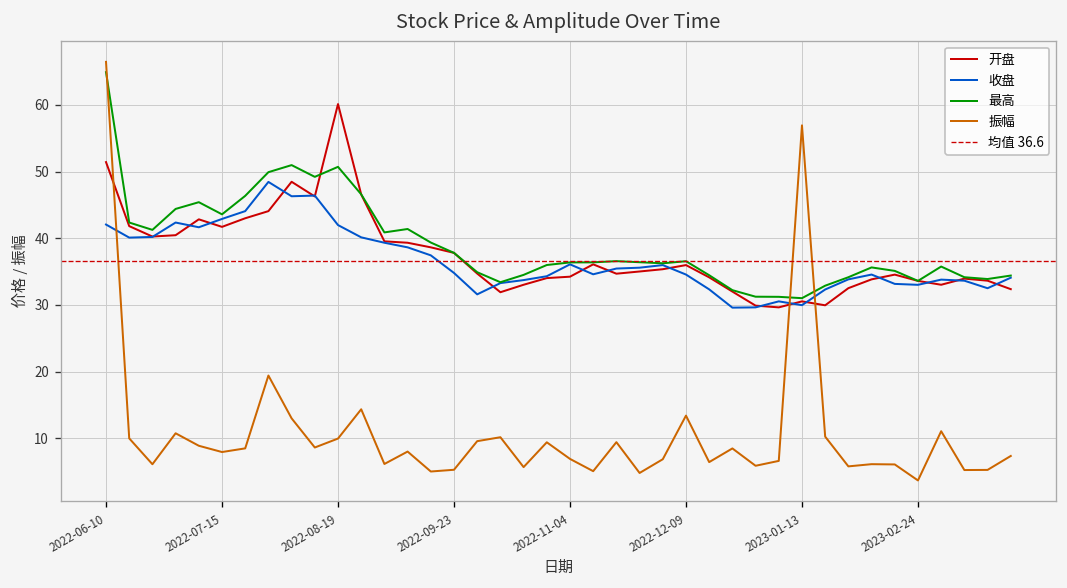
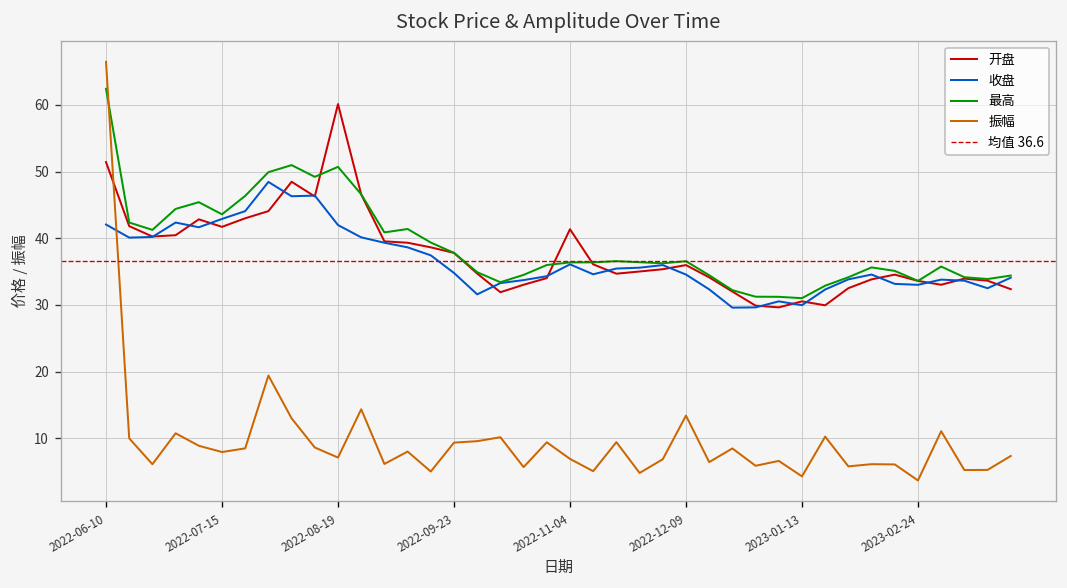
  {
    "开盘": {
      "2022-06-10": 51,
      "2022-07-15": 42,
      "2022-08-19": 60,
-     "2022-11-04": 34,
+     "2022-11-04": 41,
      "2022-12-09": 36,
      "2023-01-13": 31
    },
    "收盘": {
      "2022-06-10": 42,
      "2022-07-15": 43,
      "2022-08-19": 42,
      "2022-09-23": 35,
      "2022-12-09": 35,
      "2023-01-13": 30,
      "2023-02-24": 33
    },
    "最高": {
-     "2022-06-10": 65,
+     "2022-06-10": 62,
      "2022-07-15": 44,
      "2022-08-19": 51,
      "2022-12-09": 37,
      "2023-01-13": 31
    },
    "振幅": {
      "2022-06-10": 66,
      "2022-07-15": 8,
-     "2022-08-19": 10,
-     "2022-09-23": 5,
+     "2022-08-19": 7,
+     "2022-09-23": 9,
      "2022-11-04": 7,
      "2022-12-09": 13,
-     "2023-01-13": 57,
+     "2023-01-13": 4,
      "2023-02-24": 4
    }
  }
